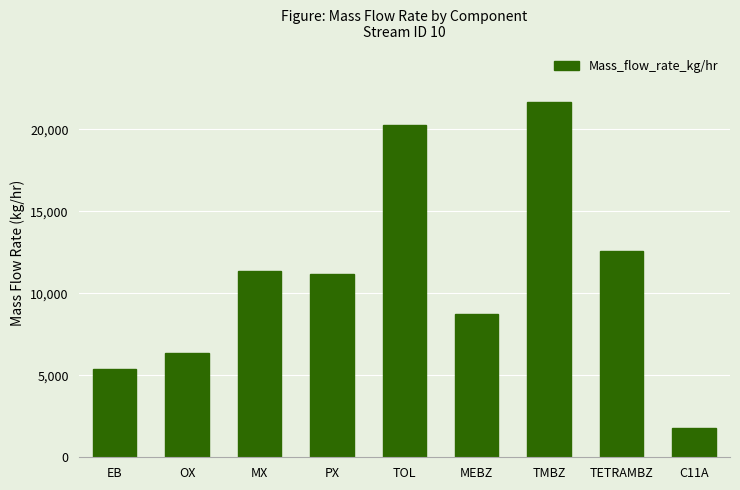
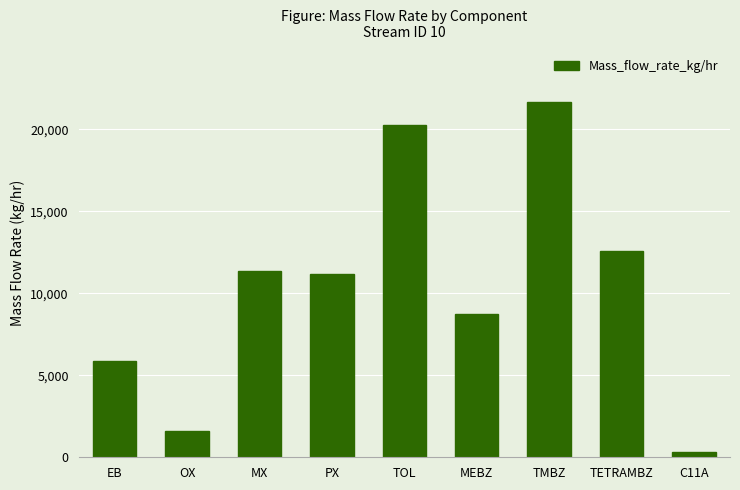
  {
-   "EB": "5,400",
-   "OX": "6,400",
+   "EB": "5,900",
+   "OX": "1,600",
    "MX": "11,400",
    "PX": "11,200",
    "TOL": "20,300",
    "MEBZ": "8,700",
    "TMBZ": "21,700",
    "TETRAMBZ": "12,600",
-   "C11A": "1,800"
+   "C11A": "300"
  }
